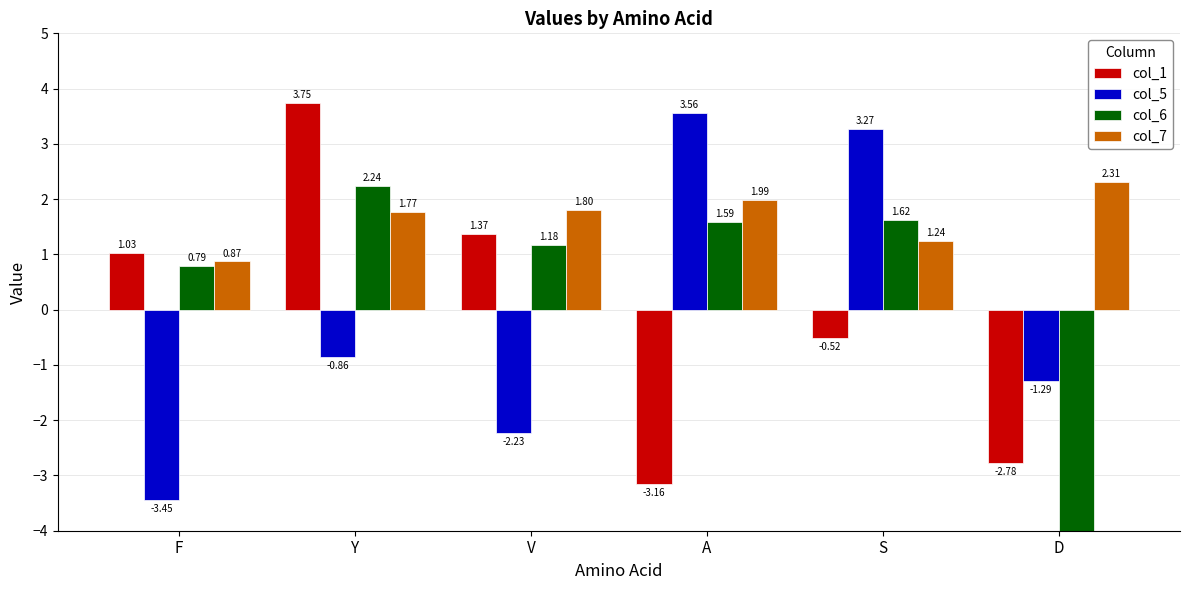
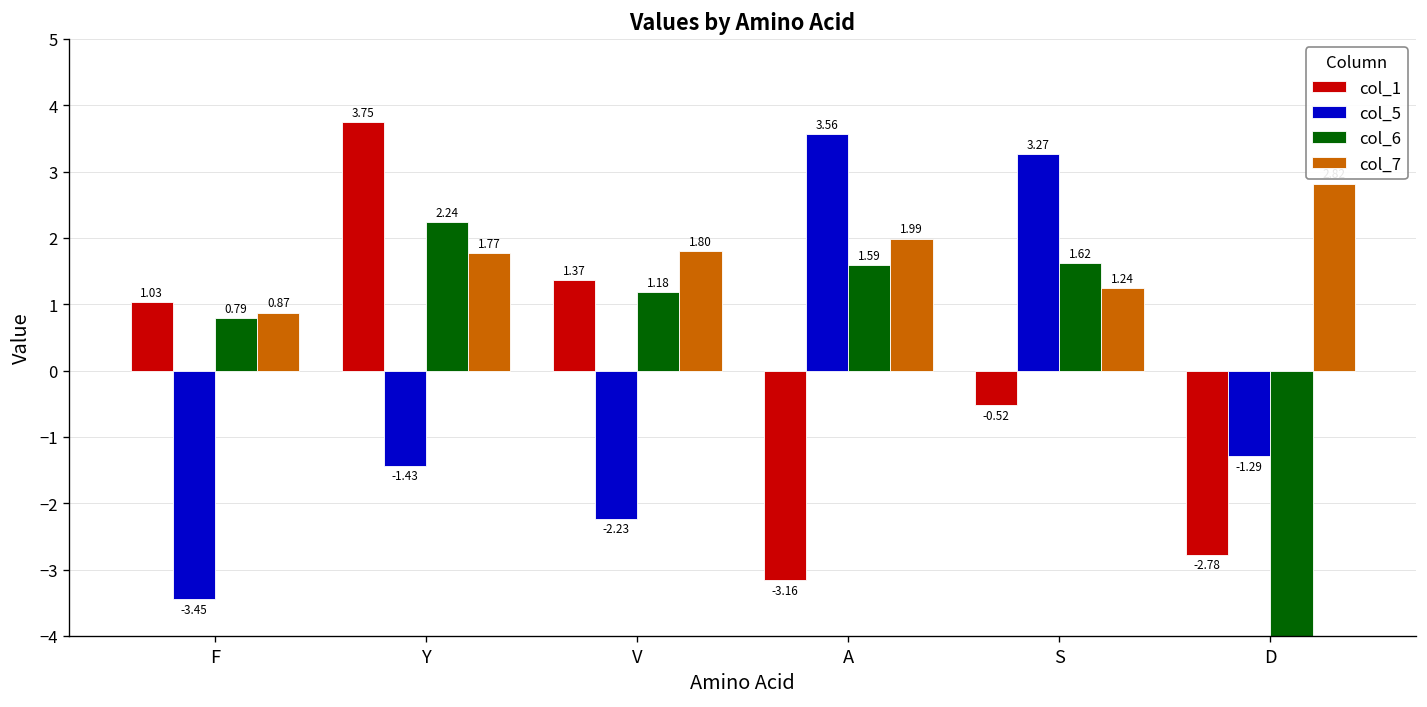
  {
    "col_1": {
      "F": 1.03,
      "Y": 3.75,
      "V": 1.37,
      "A": -3.16,
      "S": -0.52,
      "D": -2.78
    },
    "col_5": {
      "F": -3.45,
-     "Y": -0.86,
+     "Y": -1.43,
      "V": -2.23,
      "A": 3.56,
      "S": 3.27,
      "D": -1.29
    },
    "col_6": {
      "F": 0.79,
      "Y": 2.24,
      "V": 1.18,
      "A": 1.59,
      "S": 1.62
    },
    "col_7": {
-     "D": 2.3
+     "D": 2.8
    }
  }
